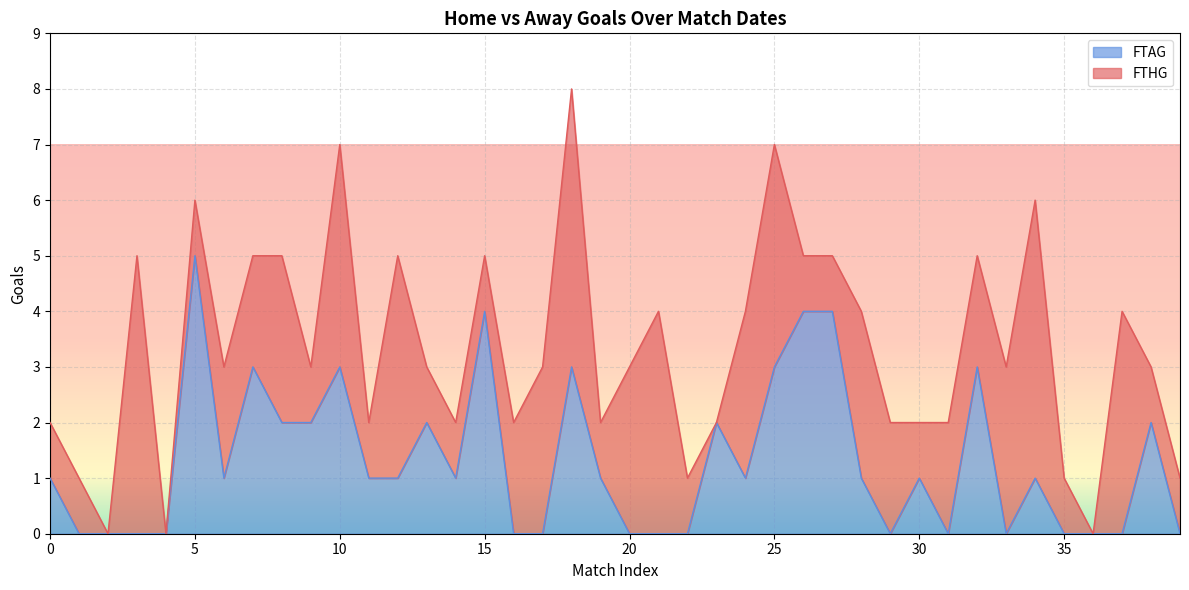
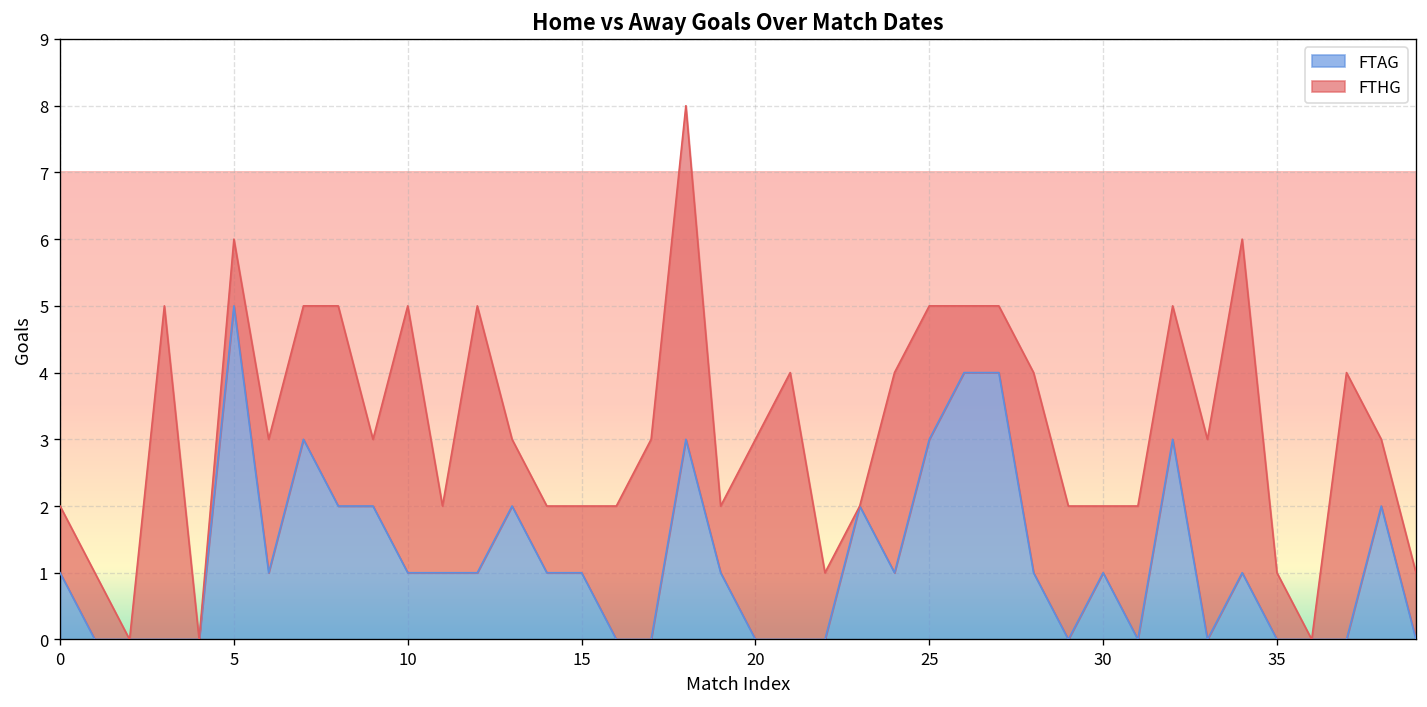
  {
    "FTAG": {
      "0": 1,
      "5": 5,
-     "10": 3,
-     "15": 4,
+     "10": 1,
+     "15": 1,
      "20": 0,
      "25": 3,
      "30": 1,
      "35": 0
    },
    "FTHG": {
      "0": 1,
      "5": 1,
      "10": 4,
      "15": 1,
      "20": 3,
-     "25": 4,
+     "25": 2,
      "30": 1,
      "35": 1
    }
  }
